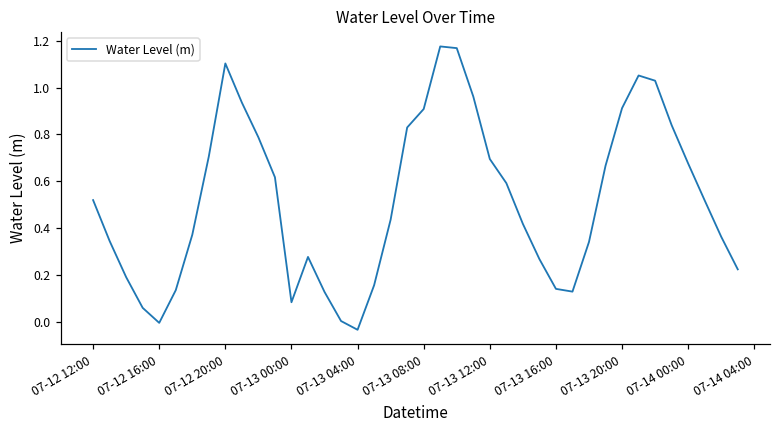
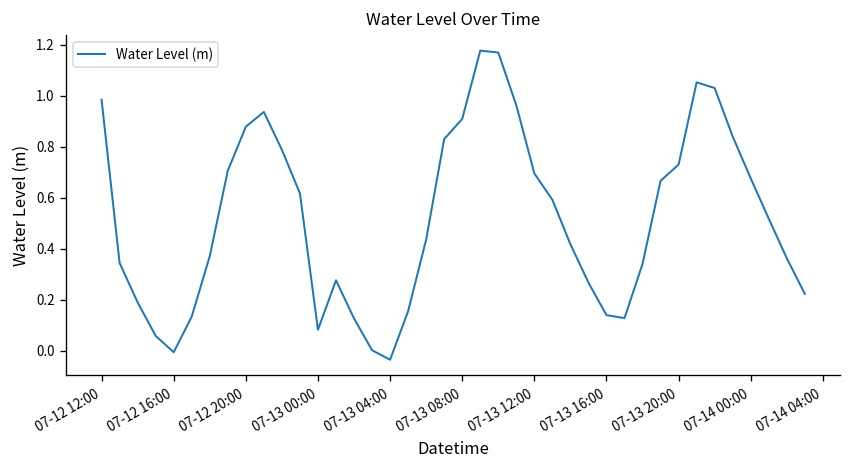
  {
-   "07-12 12:00": 0.52,
+   "07-12 12:00": 0.98,
    "07-12 16:00": -0.01,
-   "07-12 20:00": 1.10,
+   "07-12 20:00": 0.88,
    "07-13 00:00": 0.08,
    "07-13 04:00": -0.03,
    "07-13 08:00": 0.91,
    "07-13 12:00": 0.69,
    "07-13 16:00": 0.14,
-   "07-13 20:00": 0.91,
+   "07-13 20:00": 0.73,
    "07-14 00:00": 0.68
  }
